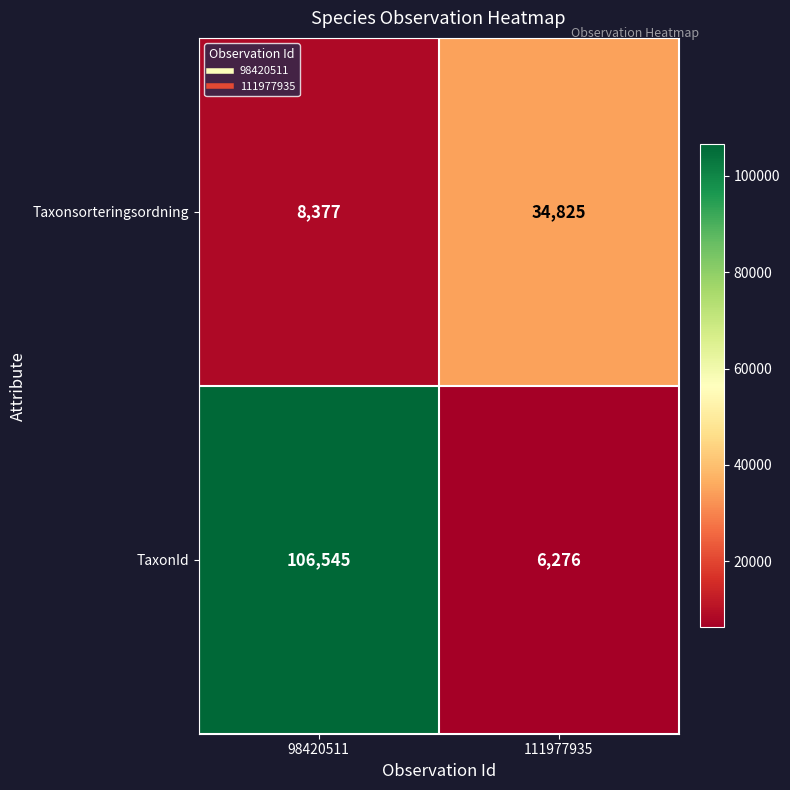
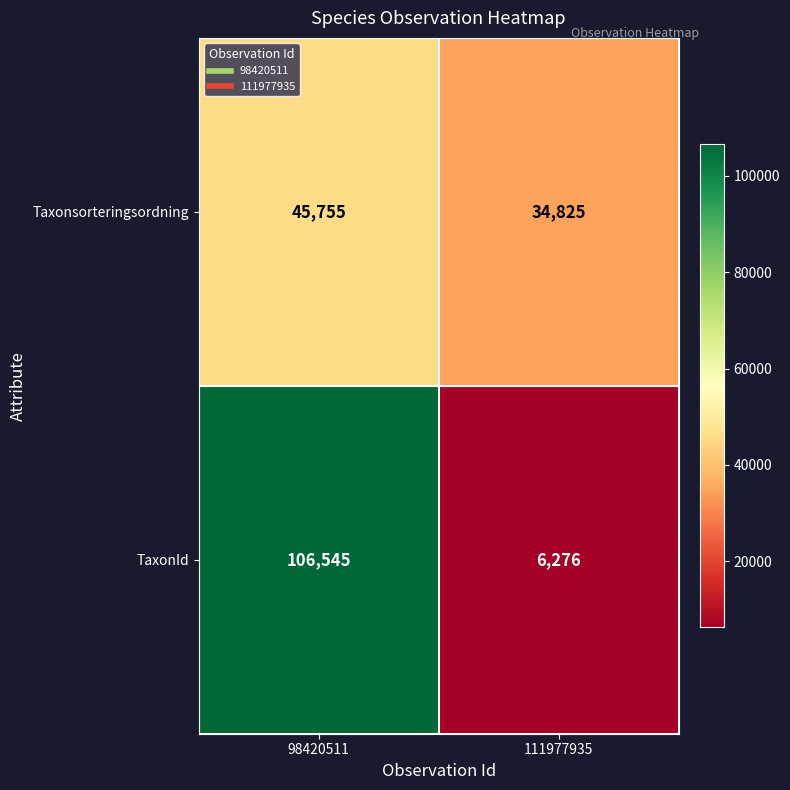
  {
    "Taxonsorteringsordning": {
-     "98420511": "8,377",
+     "98420511": "45,755",
      "111977935": "34,825"
    },
    "TaxonId": {
      "98420511": "106,545",
      "111977935": "6,276"
    }
  }
